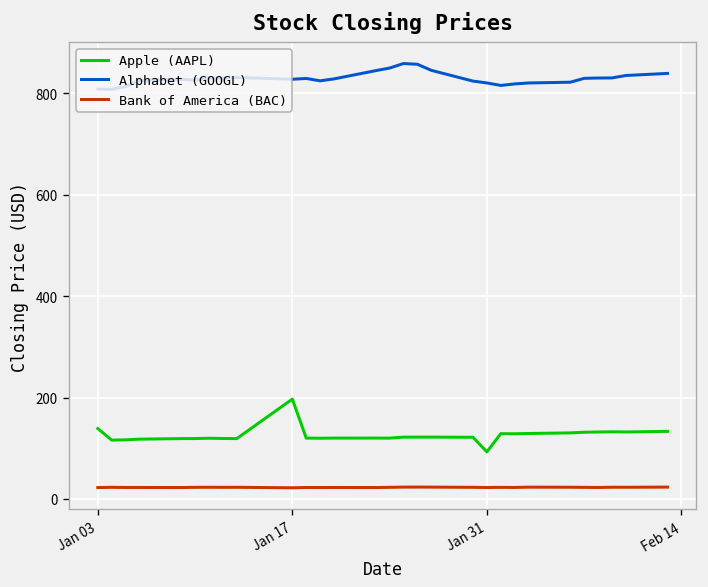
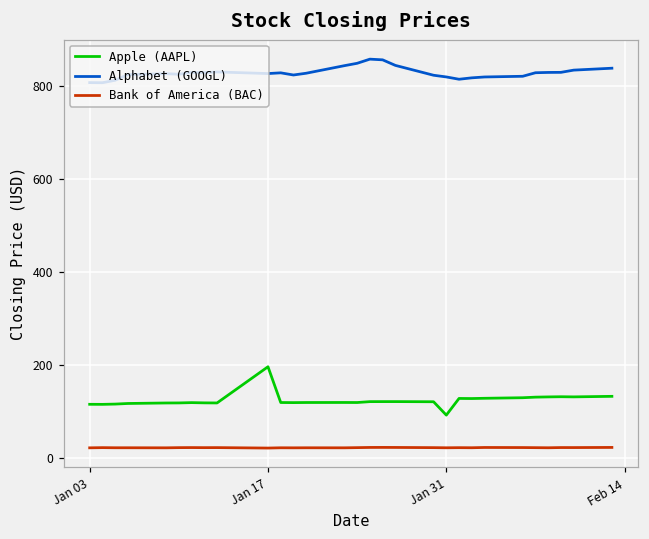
  {
    "Apple (AAPL)": {
-     "Jan 03": 140,
+     "Jan 03": 120,
      "Jan 17": 200,
      "Jan 31": 90
    },
    "Alphabet (GOOGL)": {
      "Jan 31": 820
    },
    "Bank of America (BAC)": {
      "Jan 03": 20,
      "Jan 17": 20,
      "Jan 31": 20
    }
  }
